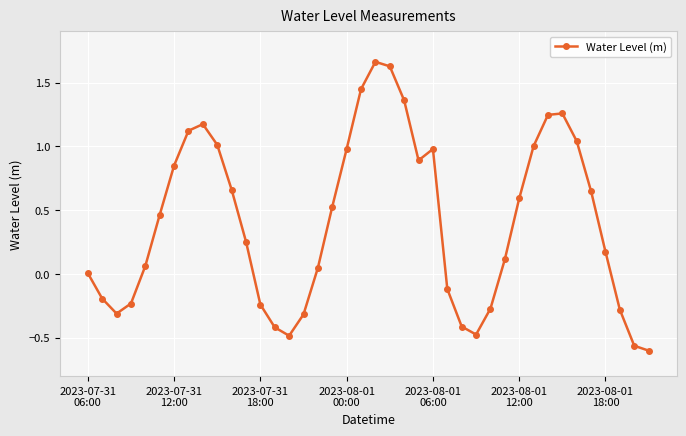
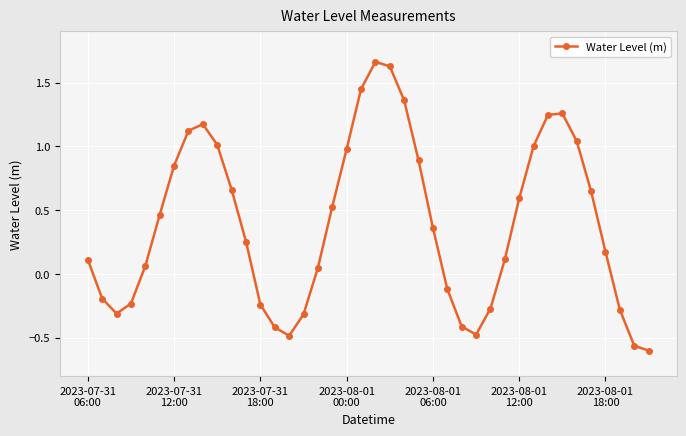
  {
-   "2023-07-31 06:00": 0.01,
+   "2023-07-31 06:00": 0.11,
    "2023-07-31 12:00": 0.85,
    "2023-07-31 18:00": -0.24,
    "2023-08-01 00:00": 0.98,
-   "2023-08-01 06:00": 0.98,
+   "2023-08-01 06:00": 0.36,
    "2023-08-01 12:00": 0.59,
    "2023-08-01 18:00": 0.17
  }
